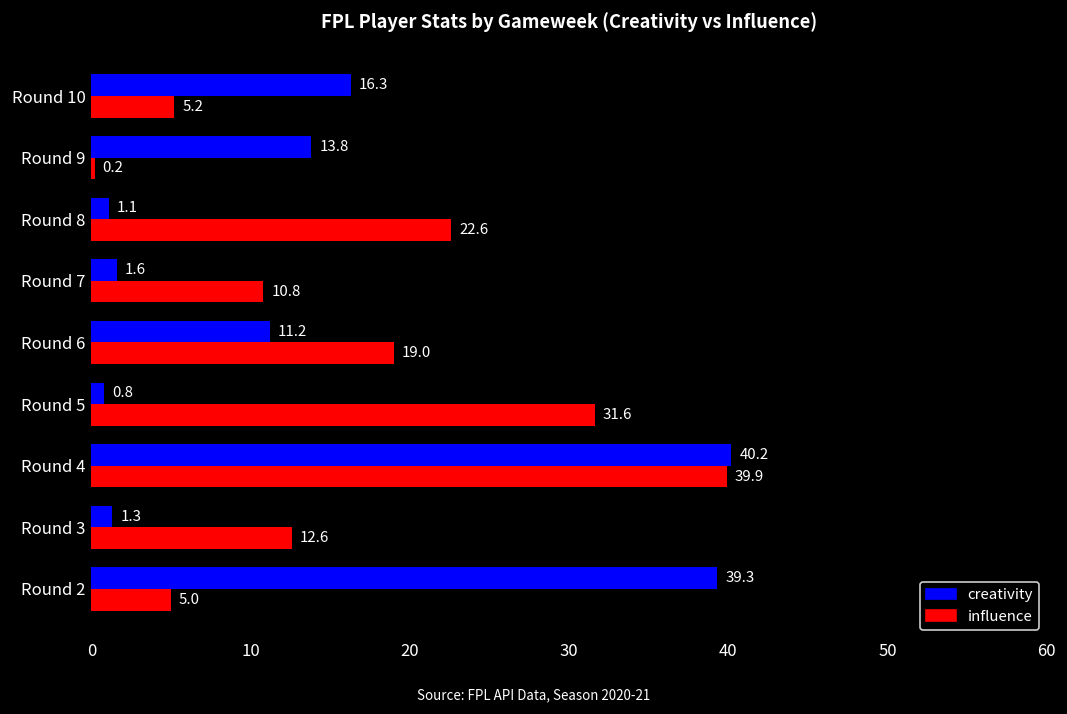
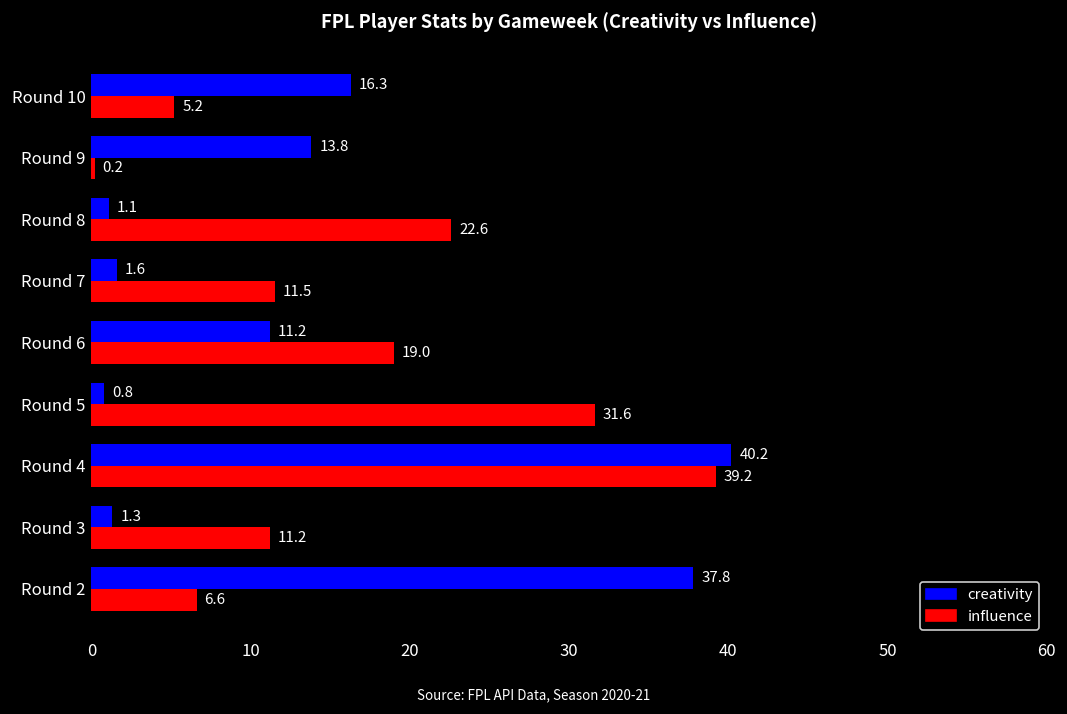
  {
    "creativity": {
      "Round 10": 16.3,
      "Round 9": 13.8,
      "Round 8": 1.1,
      "Round 7": 1.6,
      "Round 6": 11.2,
      "Round 5": 0.8,
      "Round 4": 40.2,
      "Round 3": 1.3,
-     "Round 2": 39.3
+     "Round 2": 37.8
    },
    "influence": {
      "Round 10": 5.2,
      "Round 9": 0.2,
      "Round 8": 22.6,
-     "Round 7": 10.8,
+     "Round 7": 11.5,
      "Round 6": 19.0,
      "Round 5": 31.6,
-     "Round 4": 39.9,
-     "Round 3": 12.6,
-     "Round 2": 5.0
+     "Round 4": 39.2,
+     "Round 3": 11.2,
+     "Round 2": 6.6
    }
  }
